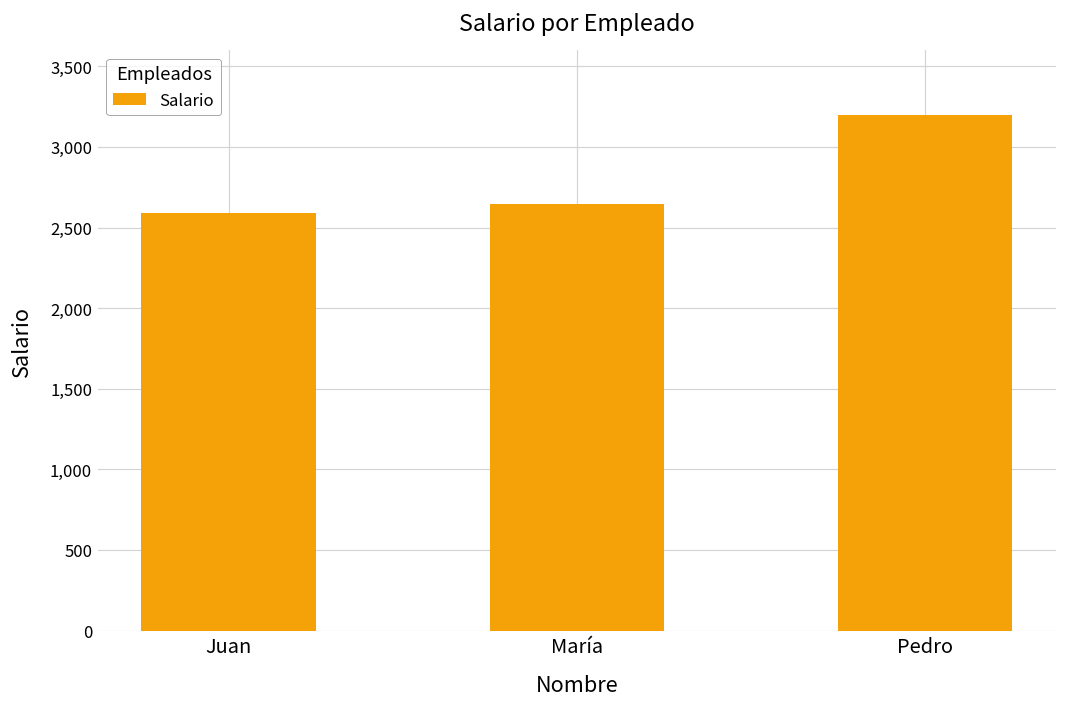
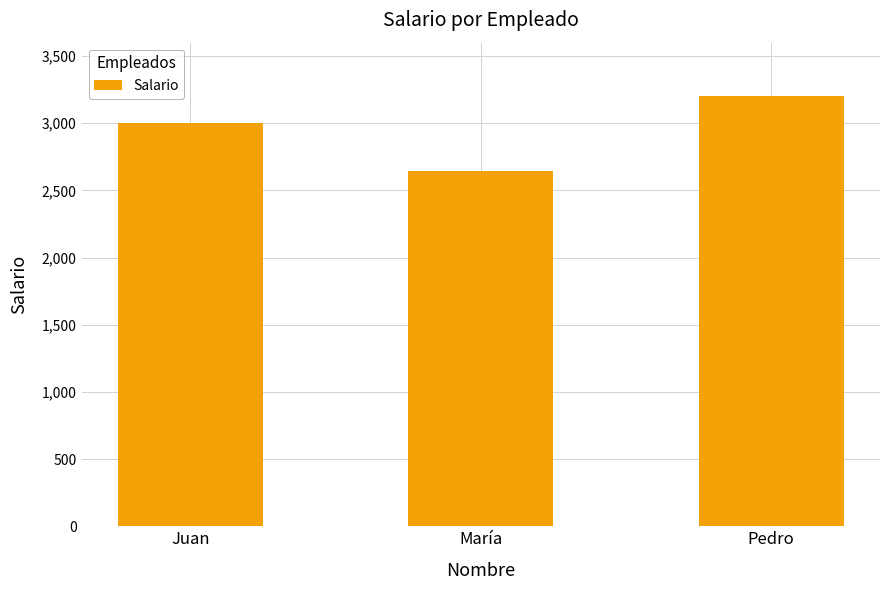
  {
-   "Juan": "2,590",
+   "Juan": "3,000",
    "María": "2,650",
    "Pedro": "3,200"
  }
